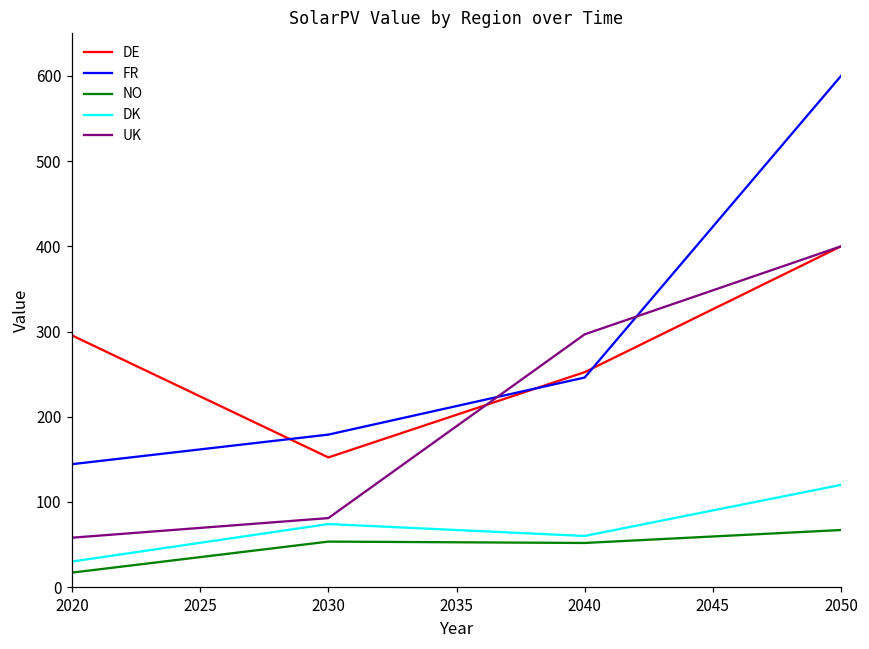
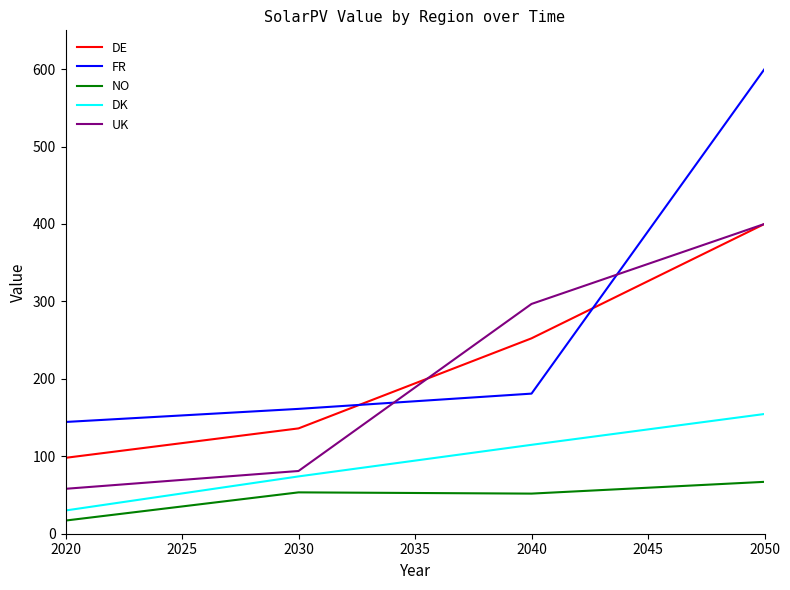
  {
    "DE": {
-     "2020": 300,
-     "2030": 150,
+     "2020": 100,
+     "2030": 140,
      "2040": 250
    },
    "FR": {
      "2020": 140,
-     "2030": 180,
-     "2040": 250,
+     "2030": 160,
+     "2040": 180,
      "2050": 600
    },
    "NO": {
      "2020": 20,
      "2030": 50,
      "2040": 50,
      "2050": 70
    },
    "DK": {
      "2020": 30,
      "2030": 70,
-     "2040": 60,
-     "2050": 120
+     "2040": 110,
+     "2050": 150
    },
    "UK": {
      "2020": 60,
      "2030": 80,
      "2040": 300
    }
  }
